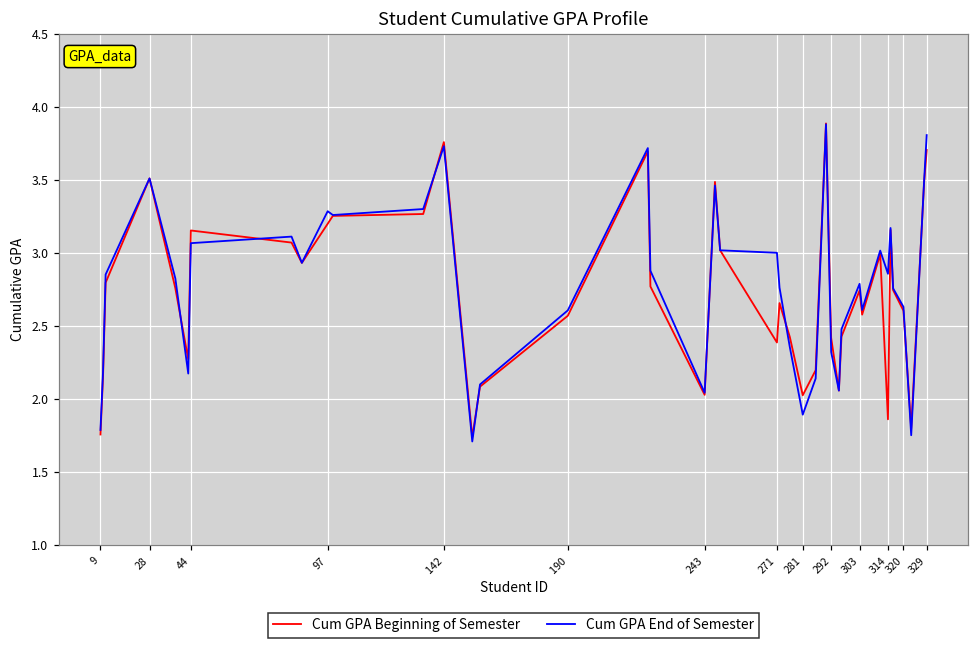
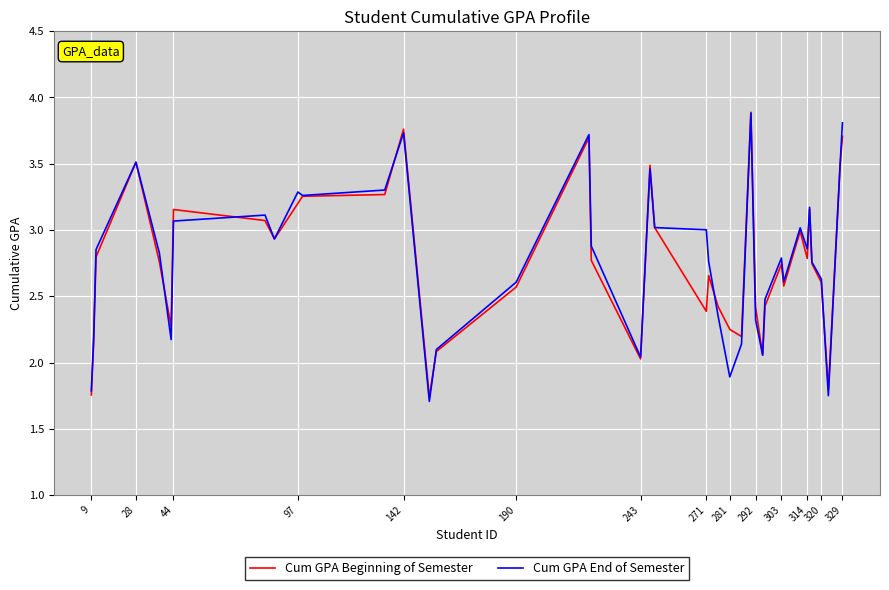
  {
    "Cum GPA Beginning of Semester": {
      "9": 1.76,
      "44": 3.15,
      "97": 3.20,
      "142": 3.76,
      "190": 2.57,
      "271": 2.39,
-     "281": 2.02,
+     "281": 2.25,
      "292": 2.42,
      "303": 2.74,
-     "314": 1.86,
+     "314": 2.79,
      "320": 2.60,
      "329": 3.71
    },
    "Cum GPA End of Semester": {
      "9": 1.79,
      "44": 3.07,
      "97": 3.29,
      "142": 3.73,
      "190": 2.61,
      "271": 3.00,
      "281": 1.89,
      "292": 2.32,
      "303": 2.79,
      "314": 2.86,
      "320": 2.63,
      "329": 3.81
    }
  }
